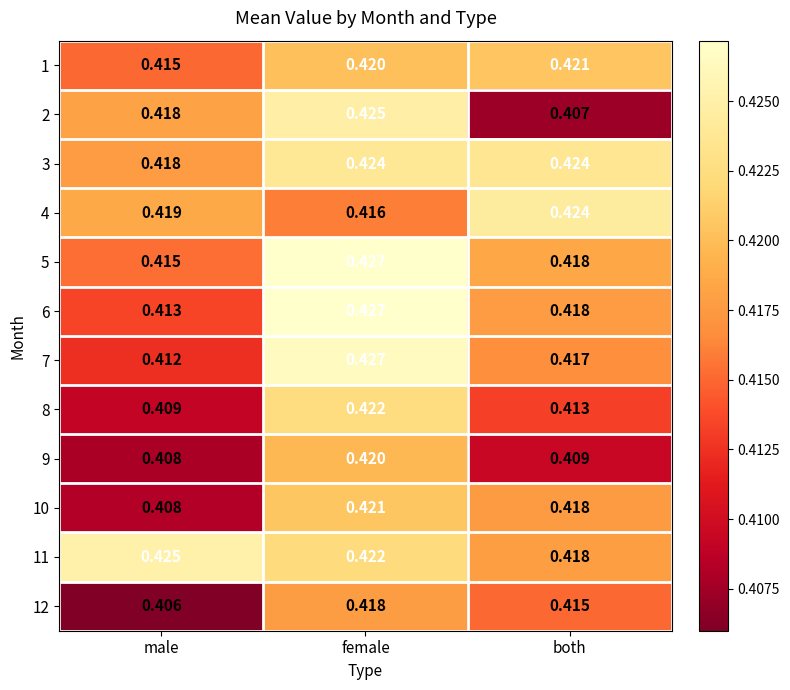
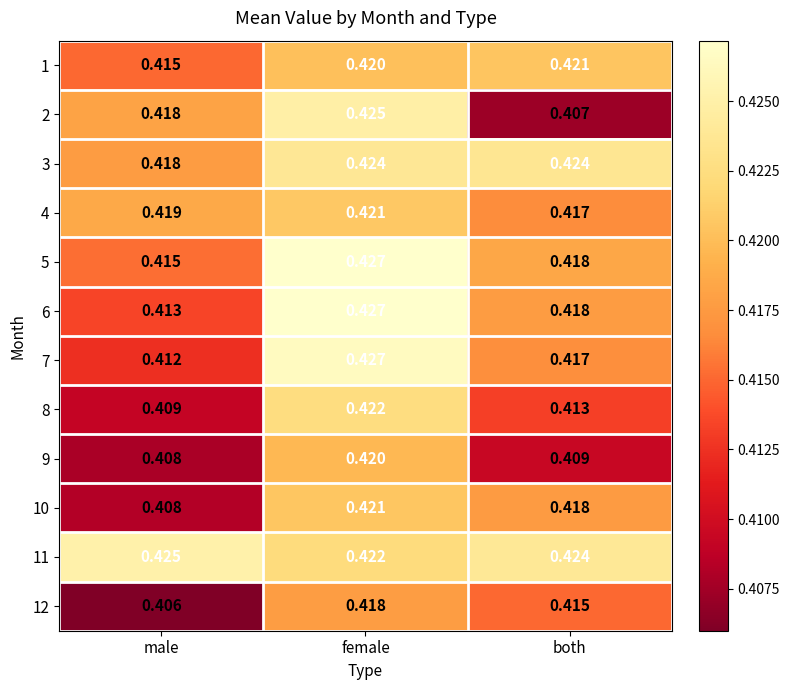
  {
    "1": {
      "male": 0.415,
      "female": 0.420,
      "both": 0.421
    },
    "2": {
      "male": 0.418,
      "female": 0.425,
      "both": 0.407
    },
    "3": {
      "male": 0.418,
      "female": 0.424,
      "both": 0.424
    },
    "4": {
      "male": 0.419,
-     "female": 0.416,
-     "both": 0.424
+     "female": 0.421,
+     "both": 0.417
    },
    "5": {
      "male": 0.415,
      "female": 0.427,
      "both": 0.418
    },
    "6": {
      "male": 0.413,
      "female": 0.427,
      "both": 0.418
    },
    "7": {
      "male": 0.412,
      "female": 0.427,
      "both": 0.417
    },
    "8": {
      "male": 0.409,
      "female": 0.422,
      "both": 0.413
    },
    "9": {
      "male": 0.408,
      "female": 0.420,
      "both": 0.409
    },
    "10": {
      "male": 0.408,
      "female": 0.421,
      "both": 0.418
    },
    "11": {
      "male": 0.425,
      "female": 0.422,
-     "both": 0.418
+     "both": 0.424
    },
    "12": {
      "male": 0.406,
      "female": 0.418,
      "both": 0.415
    }
  }
